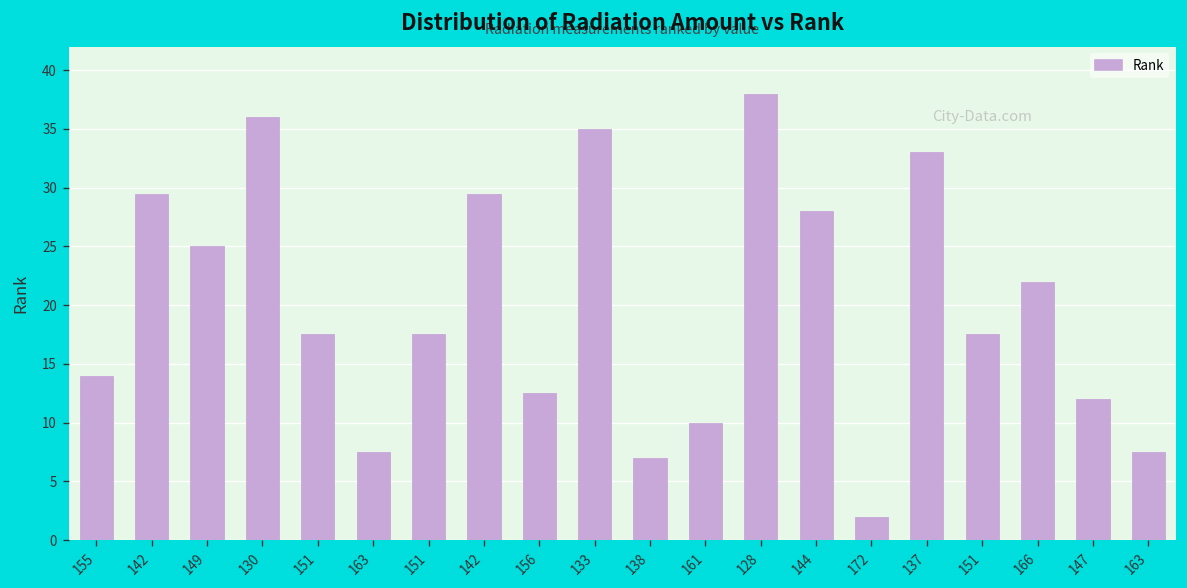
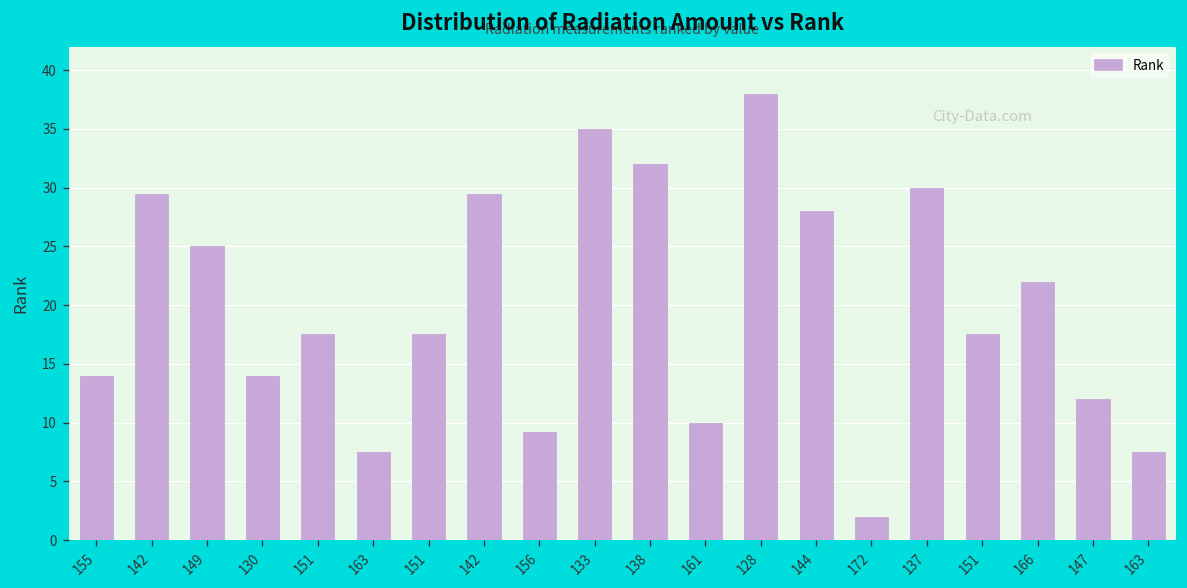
  {
    "155": 14,
    "149": 25,
-   "130": 36,
-   "156": 13,
+   "130": 14,
+   "156": 9,
    "133": 35,
-   "138": 7,
+   "138": 32,
    "161": 10,
    "128": 38,
    "144": 28,
    "172": 2,
-   "137": 33,
+   "137": 30,
    "166": 22,
    "147": 12
  }
